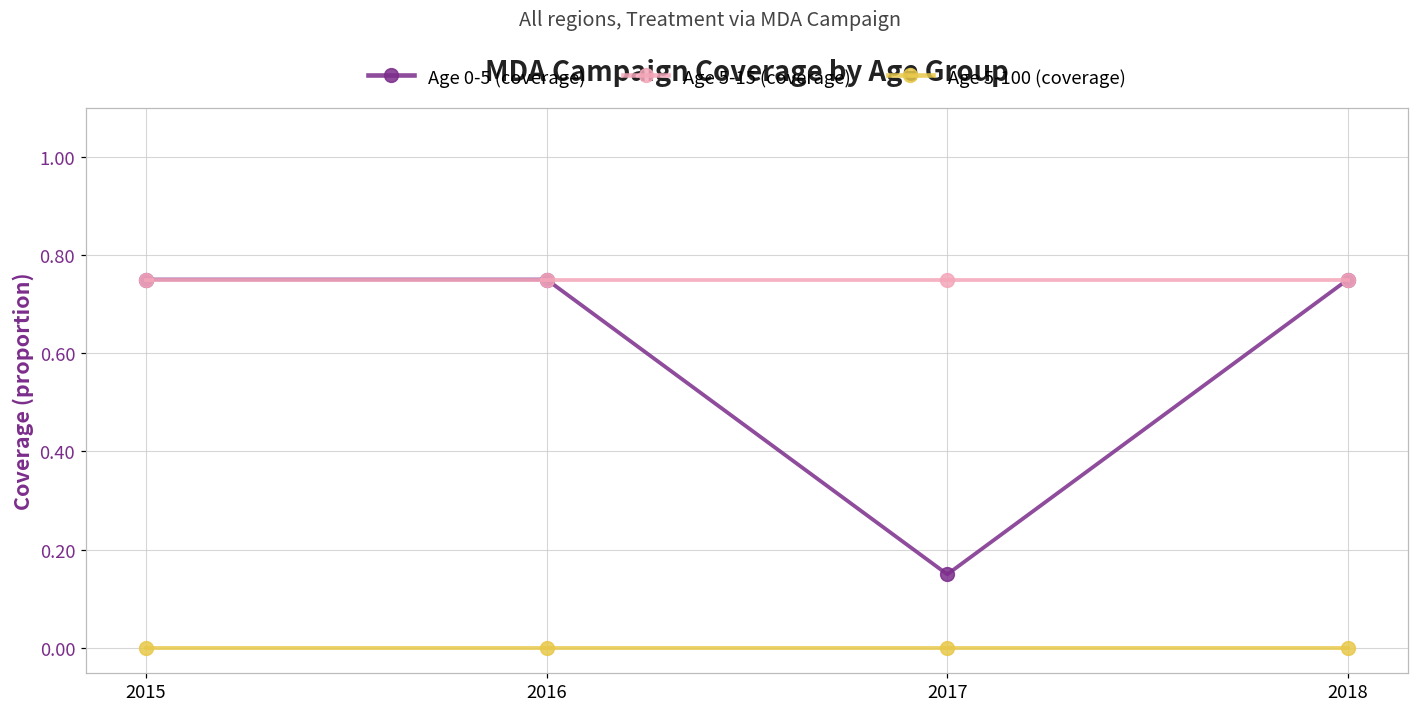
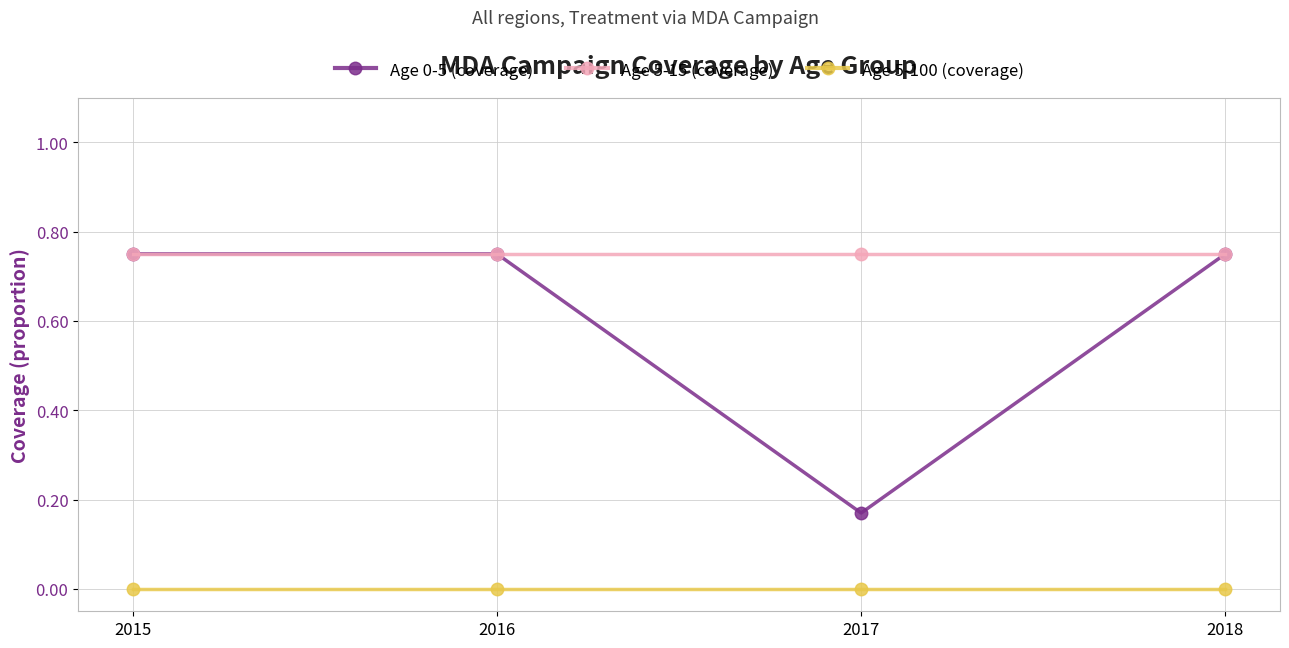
  {
    "Age 0-5 (coverage)": {
-     "2017": 0.15
+     "2017": 0.17
    },
    "Age 5-15 (coverage)": {
      "2017": 0.75
    },
    "Age 5-100 (coverage)": {
      "2015": 0.00,
      "2016": 0.00,
      "2017": 0.00,
      "2018": 0.00
    }
  }
